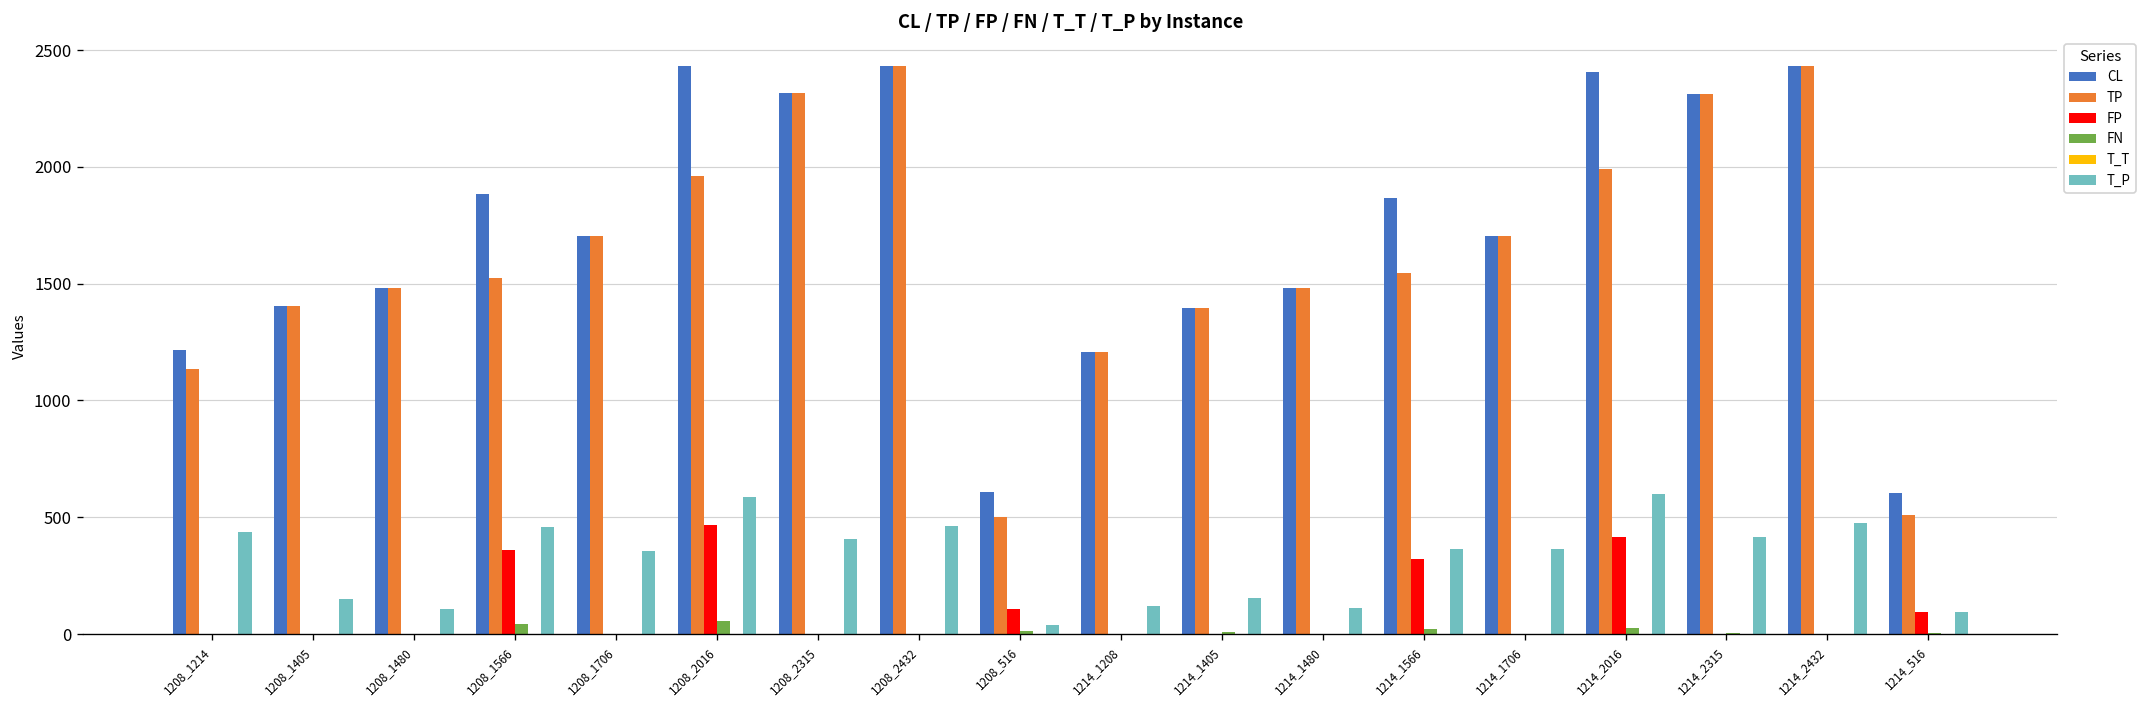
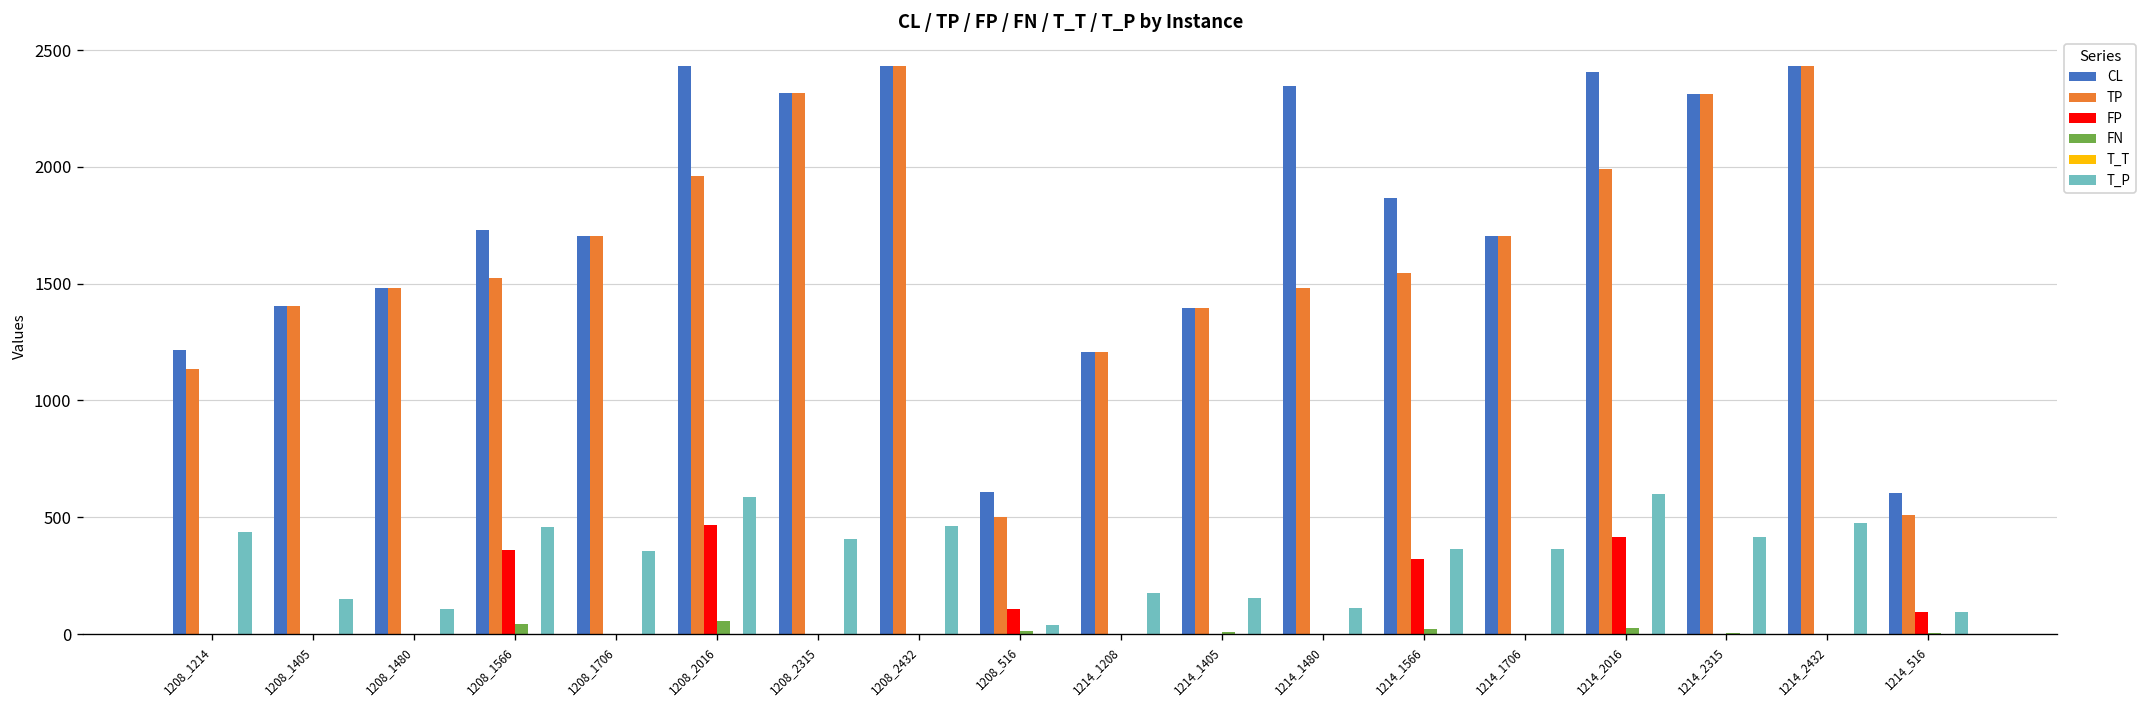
  {
    "CL": {
      "1208_1214": 1210,
      "1208_1405": 1410,
      "1208_1480": 1480,
-     "1208_1566": 1880,
+     "1208_1566": 1730,
      "1208_1706": 1710,
      "1208_2016": 2430,
      "1208_2315": 2320,
      "1208_2432": 2430,
      "1208_516": 610,
      "1214_1208": 1210,
      "1214_1405": 1400,
-     "1214_1480": 1480,
+     "1214_1480": 2350,
      "1214_1566": 1870,
      "1214_1706": 1710,
      "1214_2016": 2410,
      "1214_2315": 2310,
      "1214_2432": 2430,
      "1214_516": 610
    },
    "TP": {
      "1208_1214": 1130,
      "1208_1405": 1410,
      "1208_1480": 1480,
      "1208_1566": 1520,
      "1208_1706": 1710,
      "1208_2016": 1960,
      "1208_2315": 2320,
      "1208_2432": 2430,
      "1208_516": 500,
      "1214_1208": 1210,
      "1214_1405": 1400,
      "1214_1480": 1480,
      "1214_1566": 1550,
      "1214_1706": 1710,
      "1214_2016": 1990,
      "1214_2315": 2310,
      "1214_2432": 2430,
      "1214_516": 510
    },
    "FP": {
      "1208_1214": 0,
      "1208_1405": 0,
      "1208_1480": 0,
      "1208_1566": 360,
      "1208_1706": 0,
      "1208_2016": 470,
      "1208_2315": 0,
      "1208_2432": 0,
      "1208_516": 110,
      "1214_1208": 0,
      "1214_1405": 0,
      "1214_1480": 0,
      "1214_1566": 320,
      "1214_1706": 0,
      "1214_2016": 420,
      "1214_2315": 0,
      "1214_2432": 0,
      "1214_516": 100
    },
    "FN": {
      "1208_1214": 0,
      "1208_1405": 0,
      "1208_1480": 0,
      "1208_1566": 40,
      "1208_1706": 0,
      "1208_2016": 50,
      "1208_2315": 0,
      "1208_2432": 0,
      "1208_516": 10,
      "1214_1208": 0,
      "1214_1480": 0,
      "1214_1566": 20,
      "1214_1706": 0,
      "1214_2016": 30,
      "1214_2432": 0
    },
    "T_P": {
      "1208_1214": 440,
      "1208_1405": 150,
      "1208_1480": 110,
      "1208_1566": 460,
      "1208_1706": 350,
      "1208_2016": 590,
      "1208_2315": 410,
      "1208_2432": 460,
      "1208_516": 40,
-     "1214_1208": 120,
+     "1214_1208": 180,
      "1214_1405": 150,
      "1214_1480": 110,
      "1214_1566": 360,
      "1214_1706": 360,
      "1214_2016": 600,
      "1214_2315": 420,
      "1214_2432": 480,
      "1214_516": 90
    }
  }
